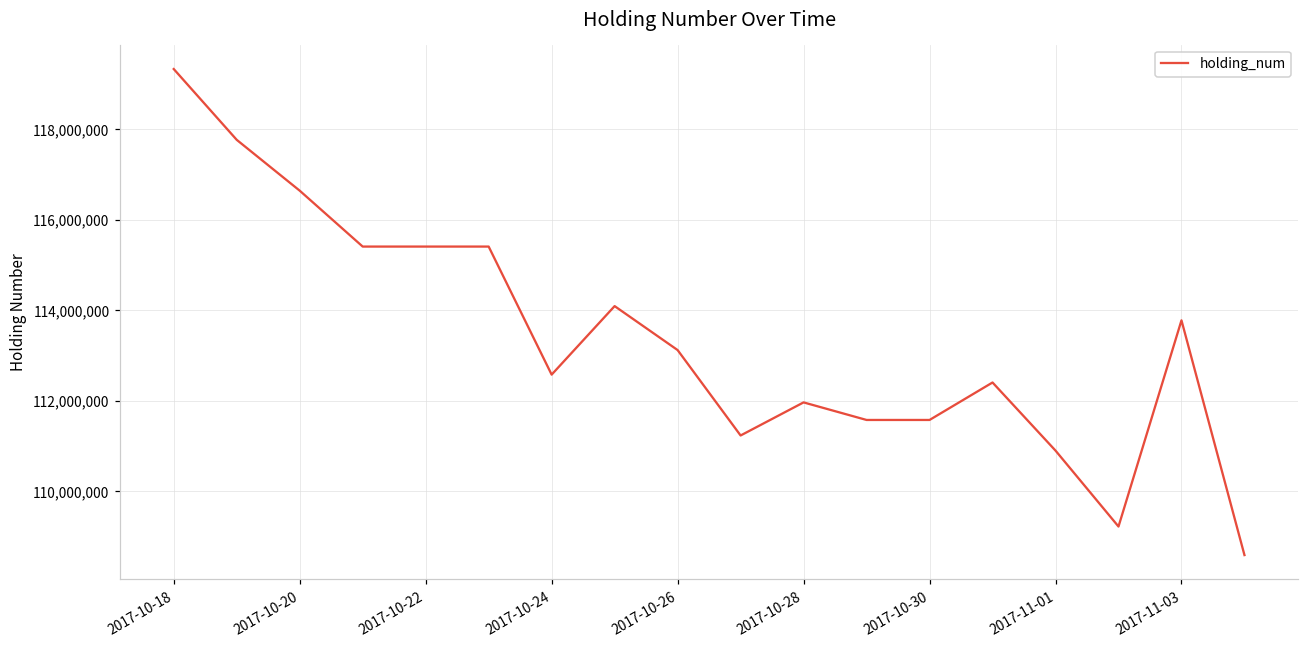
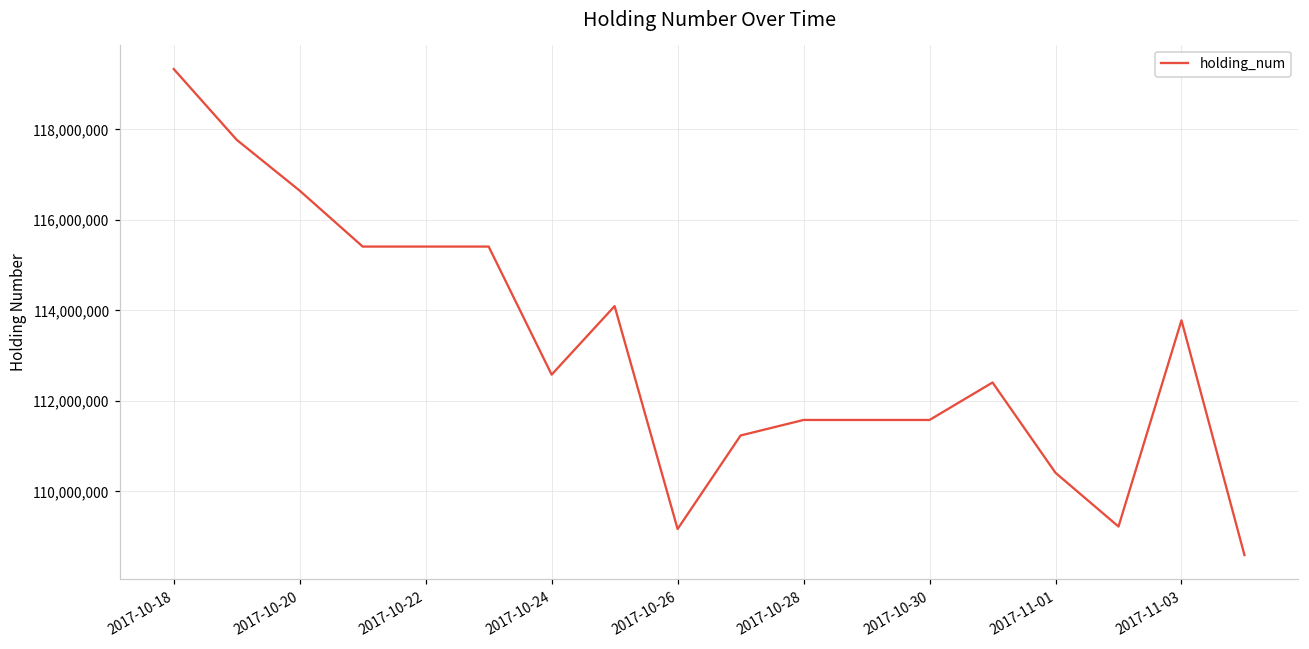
  {
    "2017-10-18": "119,300,000",
    "2017-10-20": "116,600,000",
    "2017-10-24": "112,600,000",
-   "2017-10-26": "113,100,000",
-   "2017-10-28": "112,000,000",
+   "2017-10-26": "109,200,000",
+   "2017-10-28": "111,600,000",
    "2017-10-30": "111,600,000",
-   "2017-11-01": "110,900,000",
+   "2017-11-01": "110,400,000",
    "2017-11-03": "113,800,000"
  }
